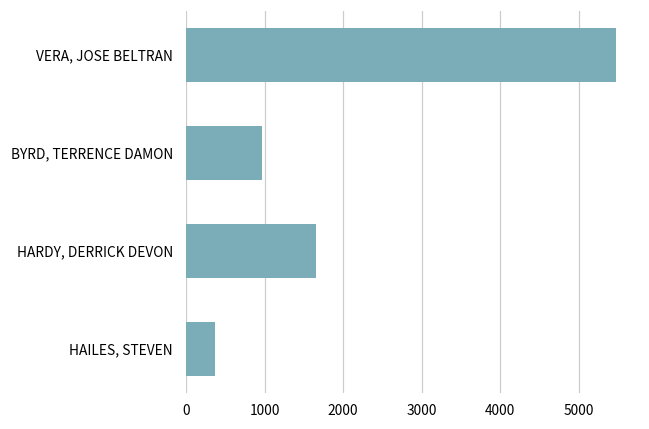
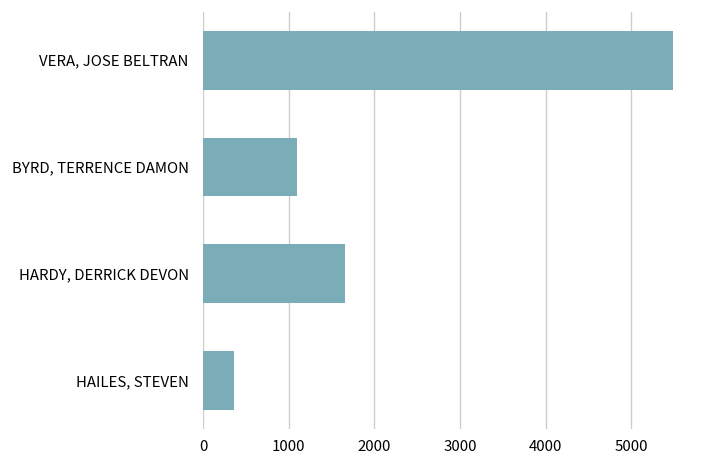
  {
    "VERA, JOSE BELTRAN": 5500,
-   "BYRD, TERRENCE DAMON": 1000,
+   "BYRD, TERRENCE DAMON": 1100,
    "HARDY, DERRICK DEVON": 1700,
    "HAILES, STEVEN": 400
  }
